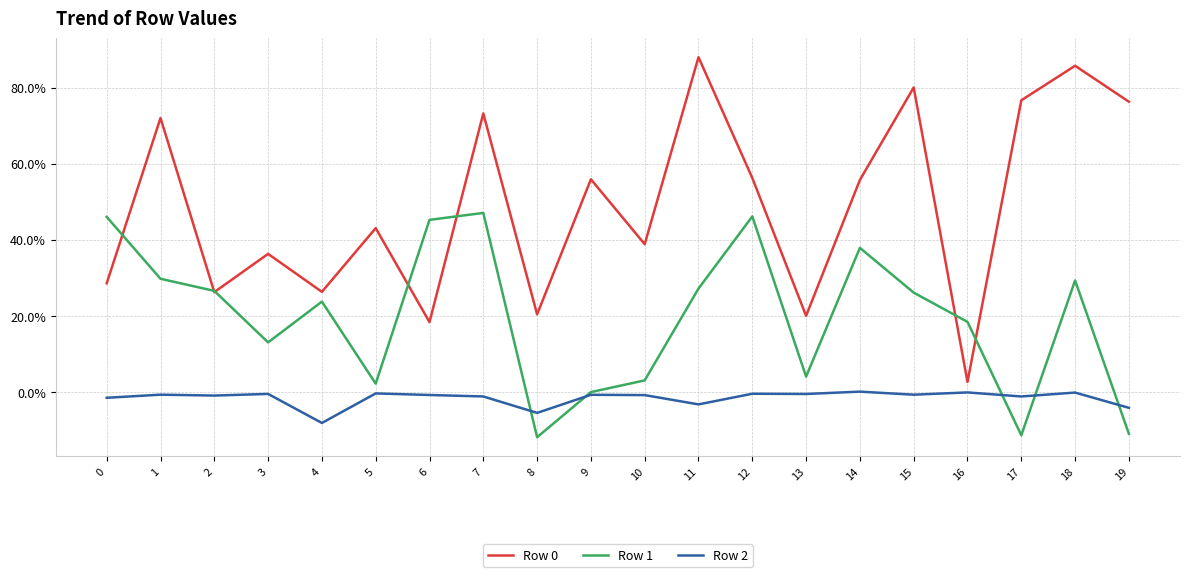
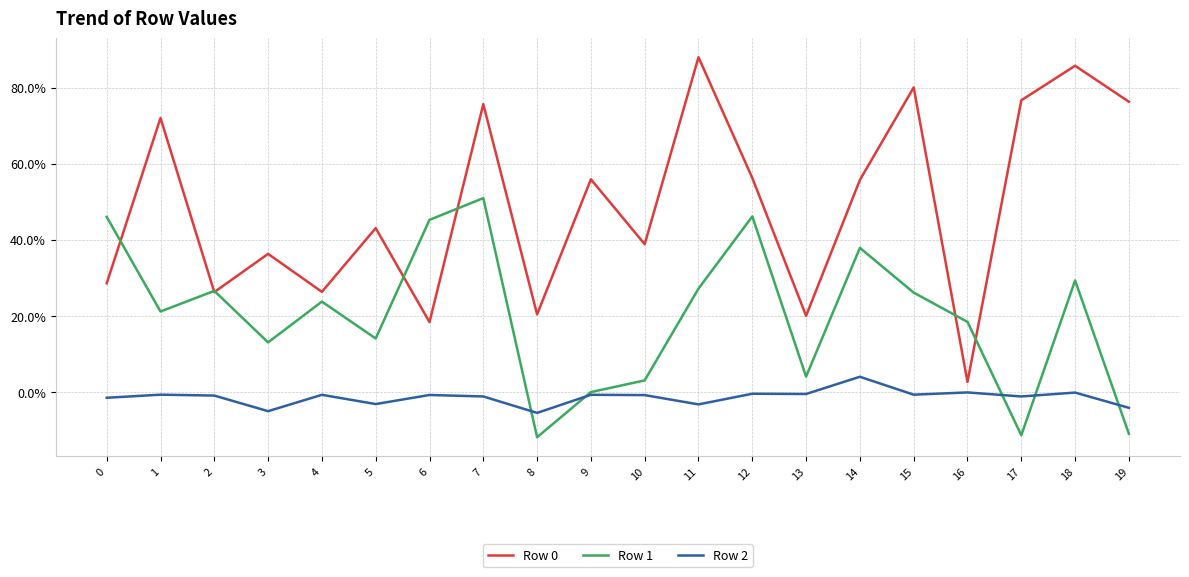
  {
    "Row 0": {
      "0": "29%",
      "1": "72%",
      "3": "36%",
      "4": "26%",
      "5": "43%",
      "6": "18%",
-     "7": "73%",
+     "7": "76%",
      "8": "20%",
      "9": "56%",
      "10": "39%",
      "11": "88%",
      "12": "56%",
      "13": "20%",
      "14": "56%",
      "15": "80%",
      "16": "3%",
      "17": "77%",
      "18": "86%",
      "19": "76%"
    },
    "Row 1": {
      "0": "46%",
-     "1": "30%",
+     "1": "21%",
      "3": "13%",
      "4": "24%",
-     "5": "2%",
+     "5": "14%",
      "6": "45%",
-     "7": "47%",
+     "7": "51%",
      "8": "-12%",
      "9": "0%",
      "10": "3%",
      "11": "27%",
      "12": "46%",
      "13": "4%",
      "14": "38%",
      "15": "26%",
      "16": "18%",
      "17": "-11%",
      "18": "29%",
      "19": "-11%"
    },
    "Row 2": {
      "0": "-2%",
      "1": "-1%",
      "2": "-1%",
-     "3": "0%",
-     "4": "-8%",
-     "5": "0%",
+     "3": "-5%",
+     "4": "-1%",
+     "5": "-3%",
      "6": "-1%",
      "7": "-1%",
      "8": "-5%",
      "9": "-1%",
      "10": "-1%",
      "11": "-3%",
      "12": "0%",
      "13": "-1%",
-     "14": "0%",
+     "14": "4%",
      "15": "-1%",
      "16": "0%",
      "17": "-1%",
      "18": "0%",
      "19": "-4%"
    }
  }
